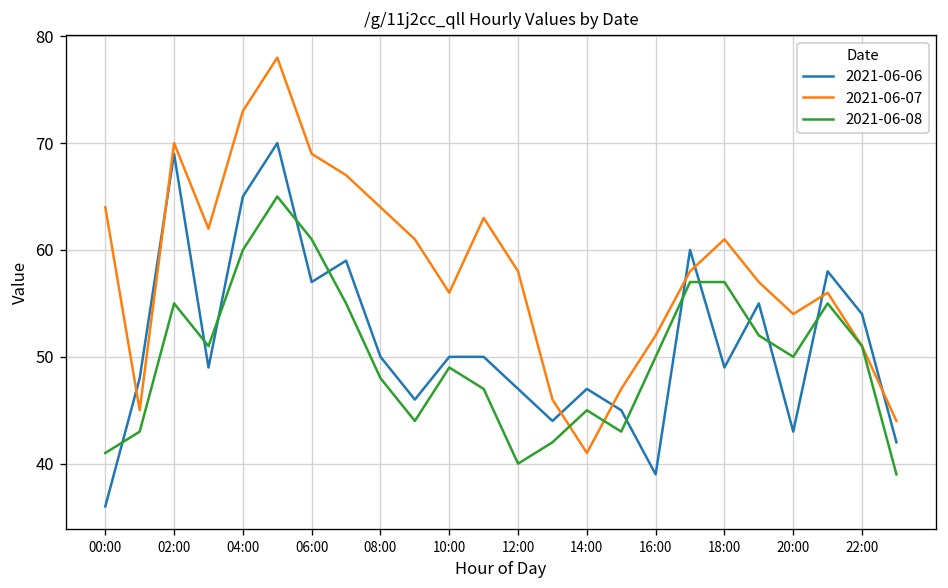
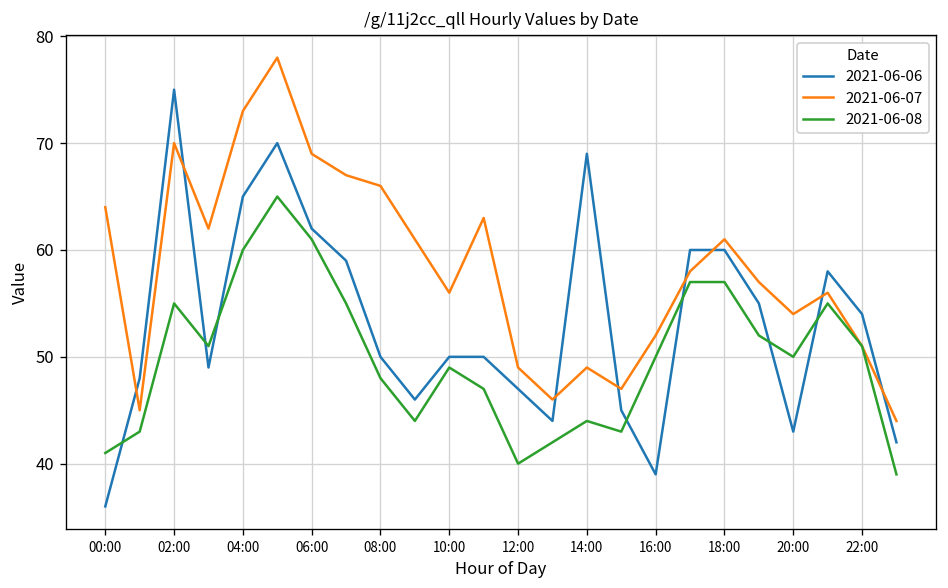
  {
    "2021-06-06": {
      "00:00": 36,
-     "02:00": 69,
+     "02:00": 75,
      "04:00": 65,
-     "06:00": 57,
+     "06:00": 62,
      "08:00": 50,
      "10:00": 50,
      "12:00": 47,
-     "14:00": 47,
+     "14:00": 69,
      "16:00": 39,
-     "18:00": 49,
+     "18:00": 60,
      "20:00": 43,
      "22:00": 54
    },
    "2021-06-07": {
      "00:00": 64,
      "02:00": 70,
      "04:00": 73,
      "06:00": 69,
-     "08:00": 64,
+     "08:00": 66,
      "10:00": 56,
-     "12:00": 58,
-     "14:00": 41,
+     "12:00": 49,
+     "14:00": 49,
      "16:00": 52,
      "18:00": 61,
      "20:00": 54
    },
    "2021-06-08": {
      "00:00": 41,
      "02:00": 55,
      "04:00": 60,
      "06:00": 61,
      "08:00": 48,
      "10:00": 49,
      "12:00": 40,
-     "14:00": 45,
+     "14:00": 44,
      "16:00": 50,
      "18:00": 57,
      "20:00": 50
    }
  }
